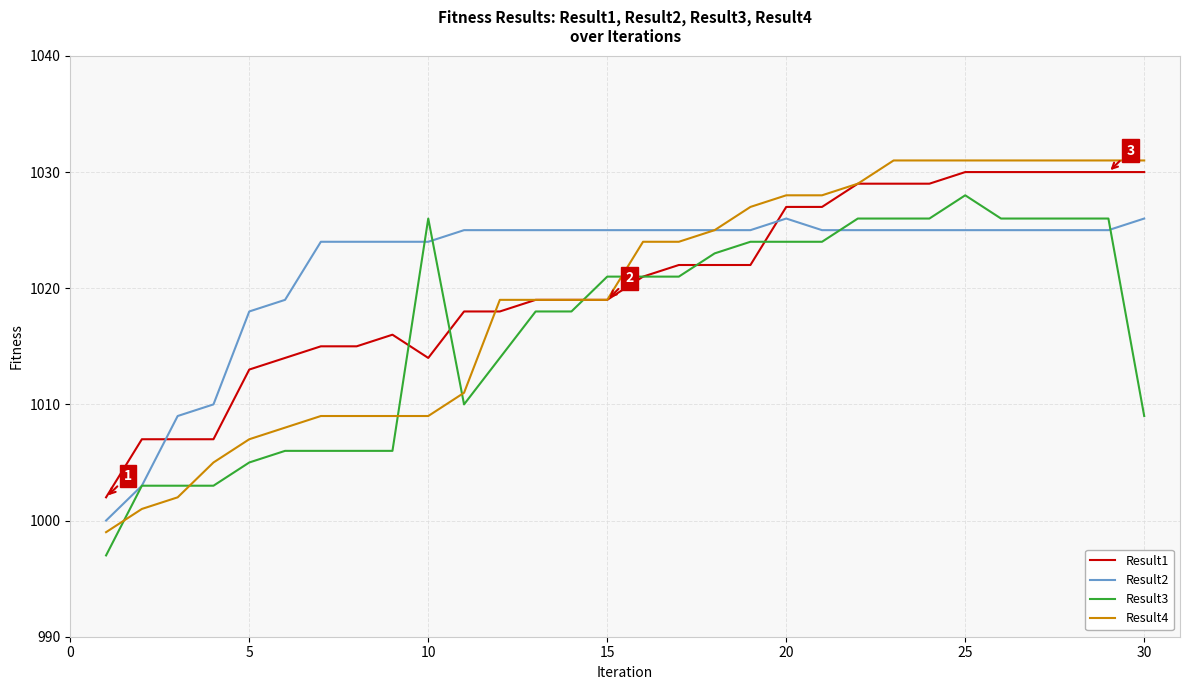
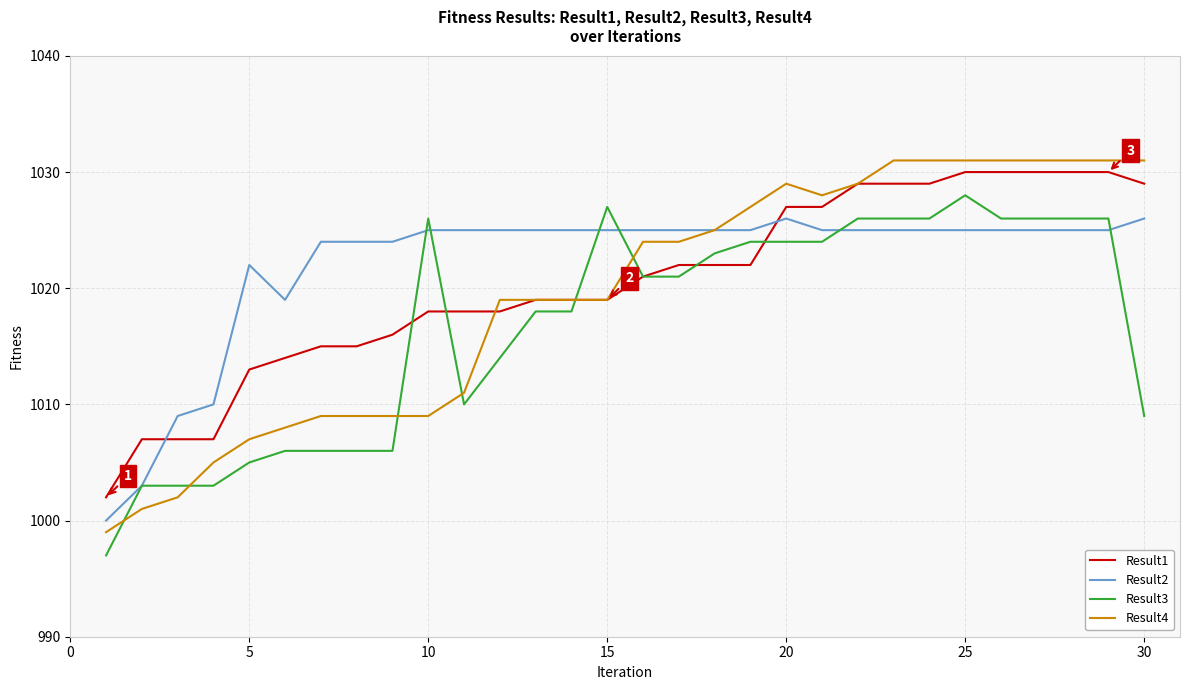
  {
    "Result1": {
      "5": 1013,
-     "10": 1014,
+     "10": 1018,
      "20": 1027,
      "25": 1030,
-     "30": 1030
+     "30": 1029
    },
    "Result2": {
-     "5": 1018,
-     "10": 1024,
+     "5": 1022,
+     "10": 1025,
      "15": 1025,
      "20": 1026,
      "25": 1025,
      "30": 1026
    },
    "Result3": {
      "5": 1005,
      "10": 1026,
-     "15": 1021,
+     "15": 1027,
      "20": 1024,
      "25": 1028,
      "30": 1009
    },
    "Result4": {
      "5": 1007,
      "10": 1009,
-     "20": 1028,
+     "20": 1029,
      "25": 1031,
      "30": 1031
    }
  }
